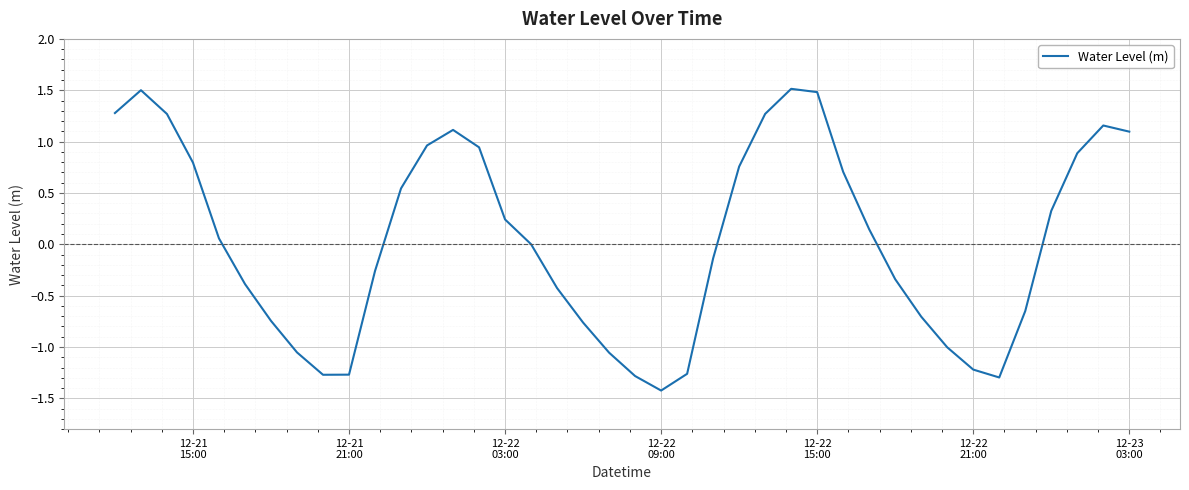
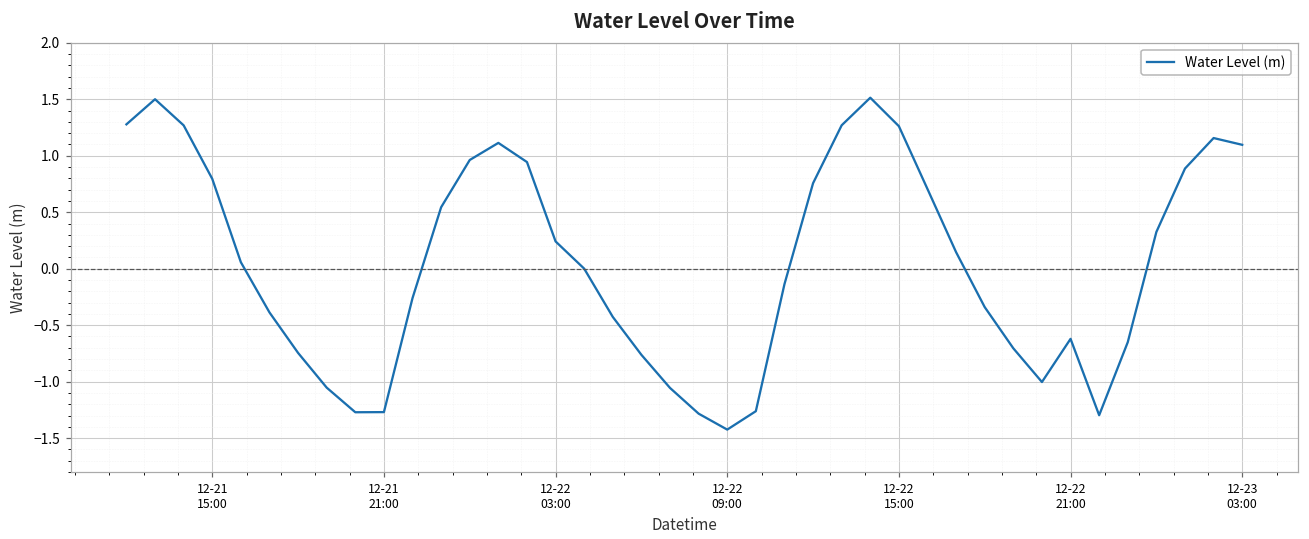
  {
    "12-21 15:00": 0.80,
    "12-21 21:00": -1.27,
    "12-22 03:00": 0.24,
    "12-22 09:00": -1.42,
-   "12-22 15:00": 1.48,
-   "12-22 21:00": -1.22,
+   "12-22 15:00": 1.26,
+   "12-22 21:00": -0.62,
    "12-23 03:00": 1.10
  }
